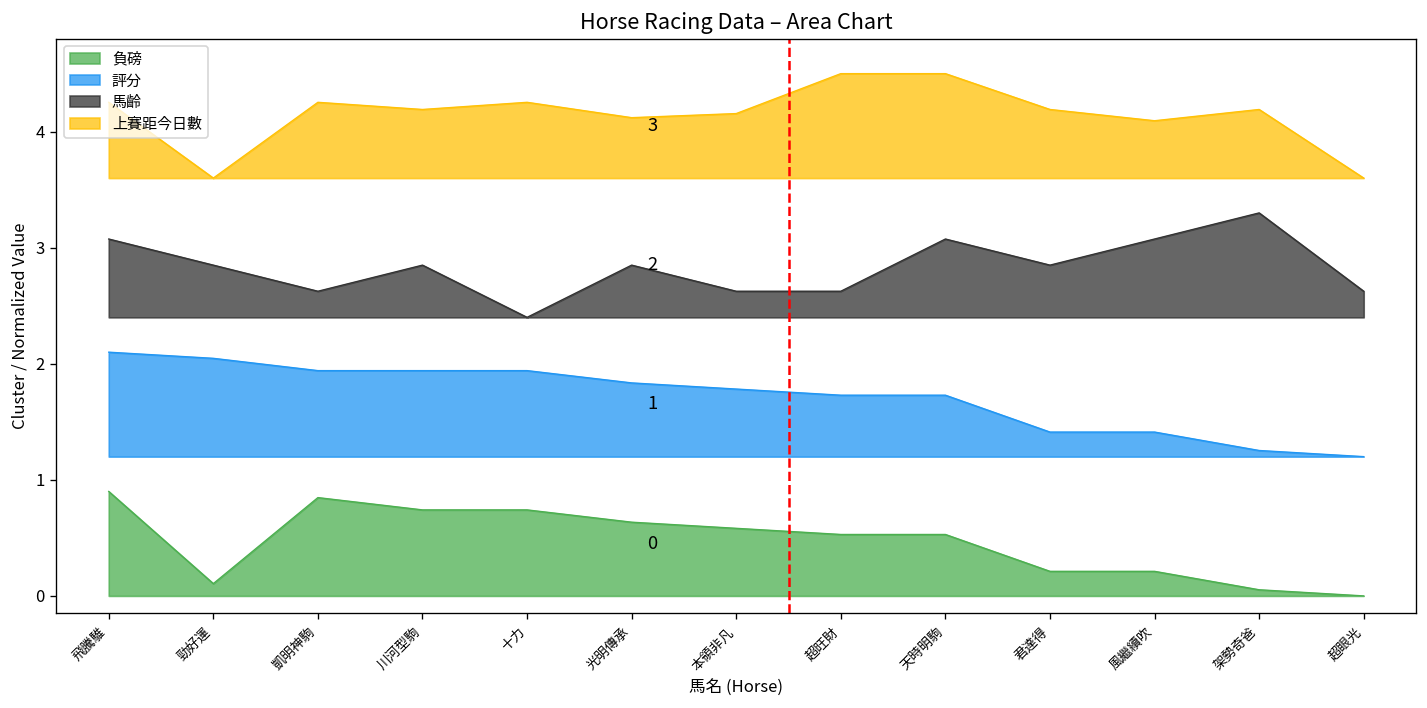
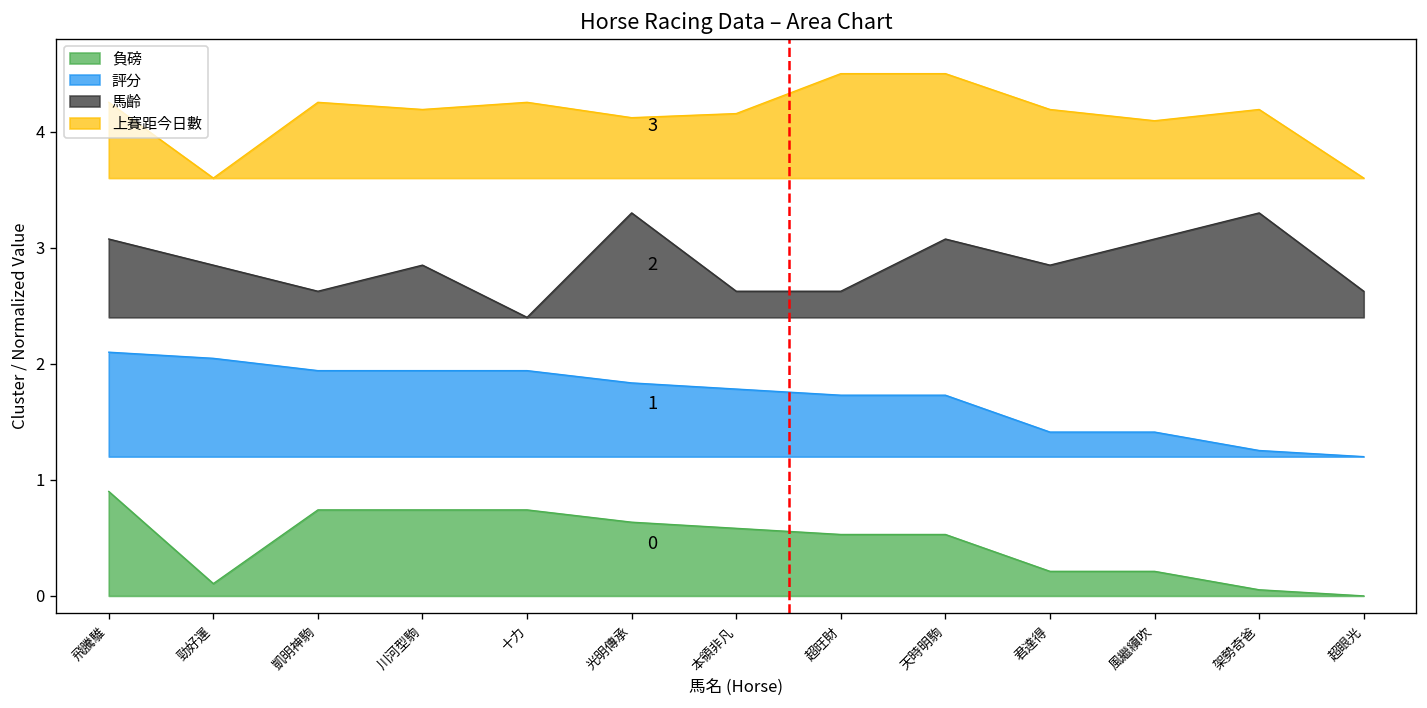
  {
    "負磅": {
      "飛騰騅": 0.9,
      "勁好運": 0.1,
-     "凱明神駒": 0.8,
+     "凱明神駒": 0.7,
      "川河型駒": 0.7,
      "十力": 0.7,
      "本領非凡": 0.6,
      "超旺財": 0.5,
      "天時明駒": 0.5,
      "君達得": 0.2,
      "風繼續吹": 0.2,
      "架勢奇爸": 0.1,
      "超眼光": 0.0
    },
    "評分": {
      "光明傳承": 1
    },
    "馬齡": {
      "飛騰騅": 3.1,
      "勁好運": 2.8,
      "凱明神駒": 2.6,
      "川河型駒": 2.8,
-     "光明傳承": 2.8,
+     "光明傳承": 3.3,
      "本領非凡": 2.6,
      "超旺財": 2.6,
      "天時明駒": 3.1,
      "君達得": 2.8,
      "風繼續吹": 3.1,
      "架勢奇爸": 3.3,
      "超眼光": 2.6
    },
    "上賽距今日數": {
      "凱明神駒": 4.3,
      "川河型駒": 4.2,
      "十力": 4.3,
      "本領非凡": 4.2,
      "超旺財": 4.5,
      "天時明駒": 4.5,
      "君達得": 4.2,
      "風繼續吹": 4.1,
      "架勢奇爸": 4.2
    }
  }
